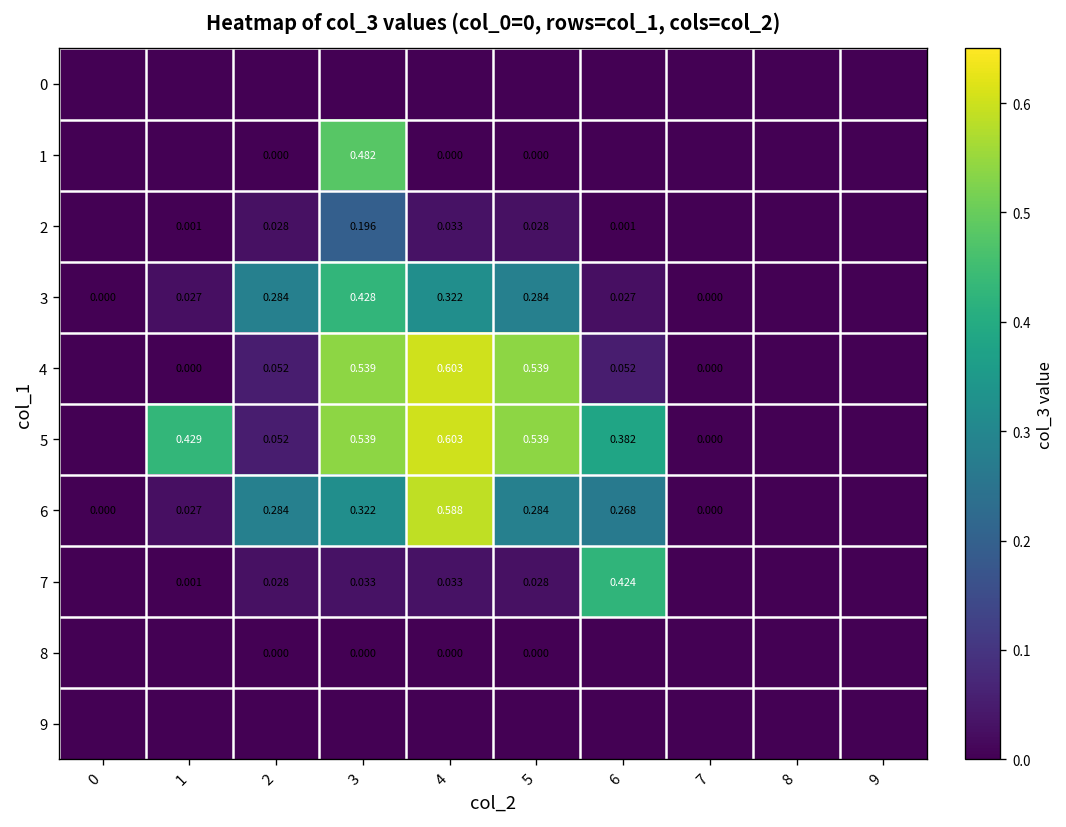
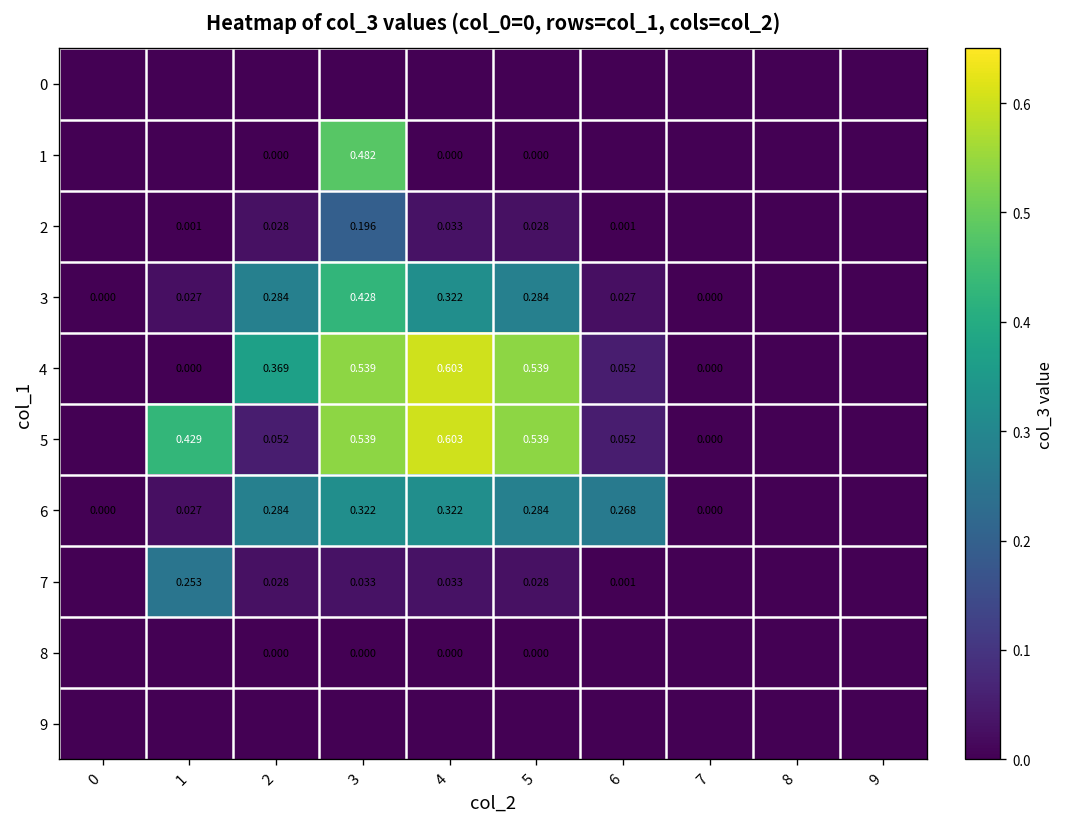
  {
    "1": {
      "2": 0.000,
      "3": 0.482,
      "4": 0.000,
      "5": 0.000
    },
    "2": {
      "1": 0.001,
      "2": 0.028,
      "3": 0.196,
      "4": 0.033,
      "5": 0.028,
      "6": 0.001
    },
    "3": {
      "0": 0.000,
      "1": 0.027,
      "2": 0.284,
      "3": 0.428,
      "4": 0.322,
      "5": 0.284,
      "6": 0.027,
      "7": 0.000
    },
    "4": {
      "1": 0.000,
-     "2": 0.052,
+     "2": 0.369,
      "3": 0.539,
      "4": 0.603,
      "5": 0.539,
      "6": 0.052,
      "7": 0.000
    },
    "5": {
      "1": 0.429,
      "2": 0.052,
      "3": 0.539,
      "4": 0.603,
      "5": 0.539,
-     "6": 0.382,
+     "6": 0.052,
      "7": 0.000
    },
    "6": {
      "0": 0.000,
      "1": 0.027,
      "2": 0.284,
      "3": 0.322,
-     "4": 0.588,
+     "4": 0.322,
      "5": 0.284,
      "6": 0.268,
      "7": 0.000
    },
    "7": {
-     "1": 0.001,
+     "1": 0.253,
      "2": 0.028,
      "3": 0.033,
      "4": 0.033,
      "5": 0.028,
-     "6": 0.424
+     "6": 0.001
    },
    "8": {
      "2": 0.000,
      "3": 0.000,
      "4": 0.000,
      "5": 0.000
    }
  }
